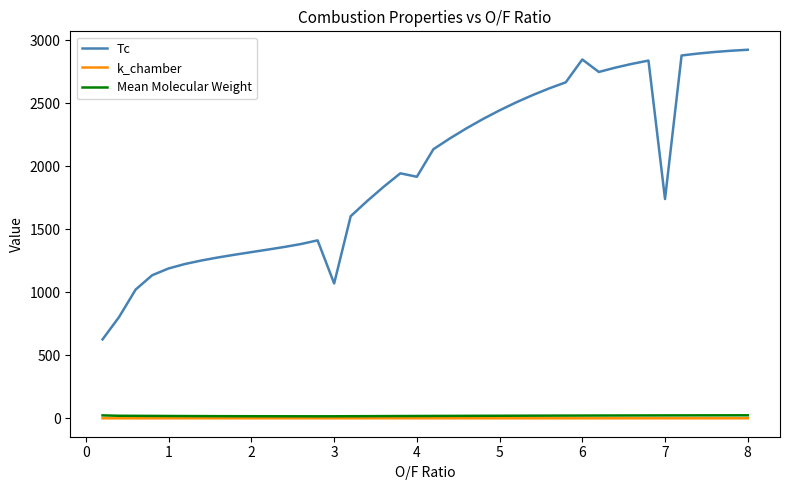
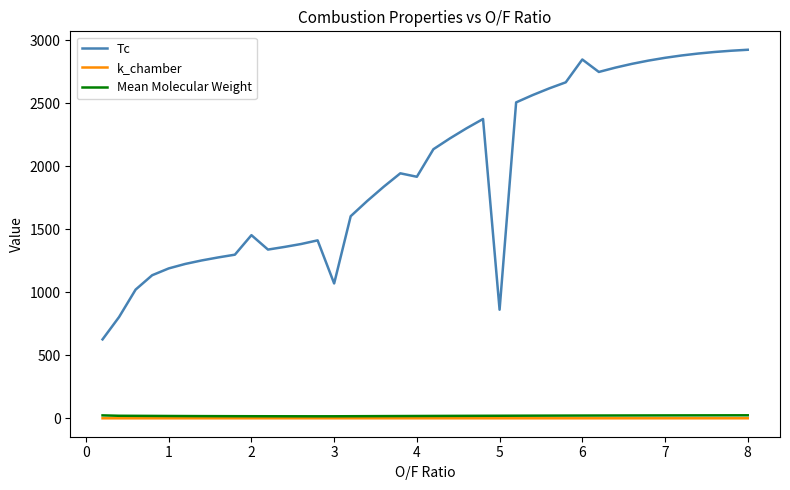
  {
    "Tc": {
      "1": 1190,
-     "2": 1320,
+     "2": 1450,
      "3": 1070,
      "4": 1920,
-     "5": 2450,
+     "5": 860,
      "6": 2850,
-     "7": 1740,
+     "7": 2860,
      "8": 2930
    },
    "k_chamber": {
      "5": 0,
      "6": 0,
      "7": 0,
      "8": 0
    },
    "Mean Molecular Weight": {
      "5": 20,
      "6": 20,
      "7": 20,
      "8": 20
    }
  }
